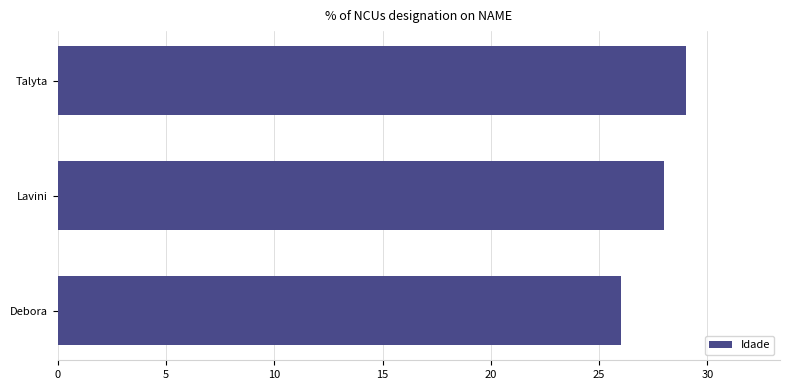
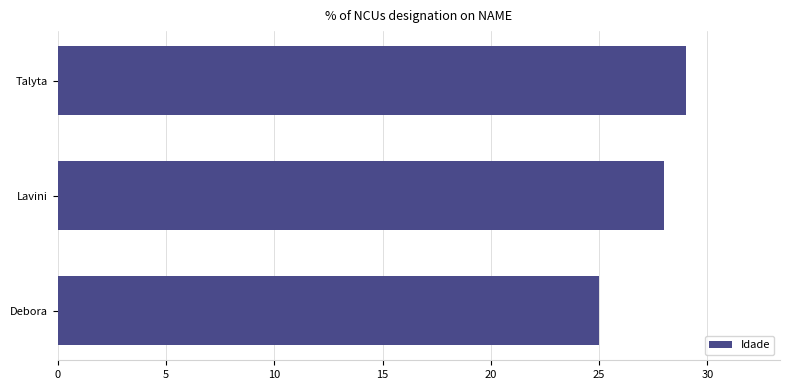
  {
    "Talyta": 29,
    "Lavini": 28,
-   "Debora": 26
+   "Debora": 25
  }
